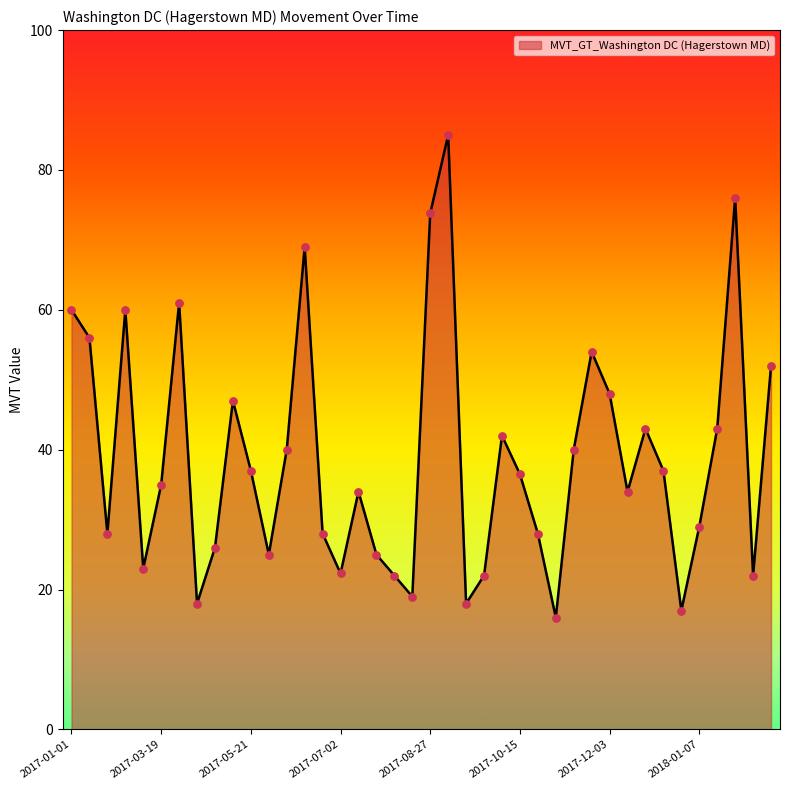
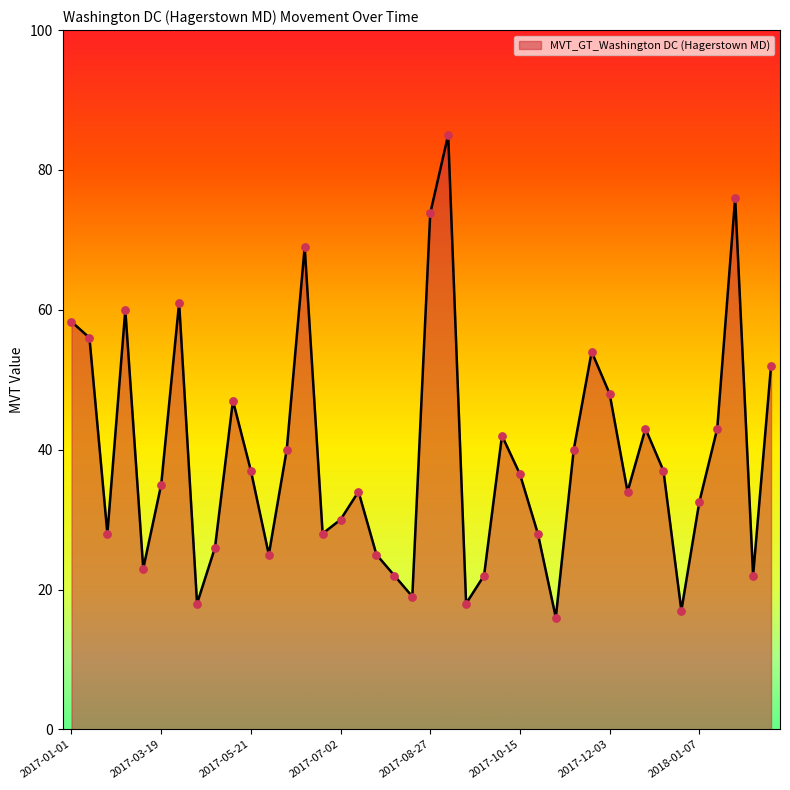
  {
-   "2017-01-01": 60,
+   "2017-01-01": 58,
    "2017-03-19": 35,
    "2017-05-21": 37,
-   "2017-07-02": 22,
+   "2017-07-02": 30,
    "2017-08-27": 74,
    "2017-10-15": 37,
    "2017-12-03": 48,
-   "2018-01-07": 29
+   "2018-01-07": 33
  }
